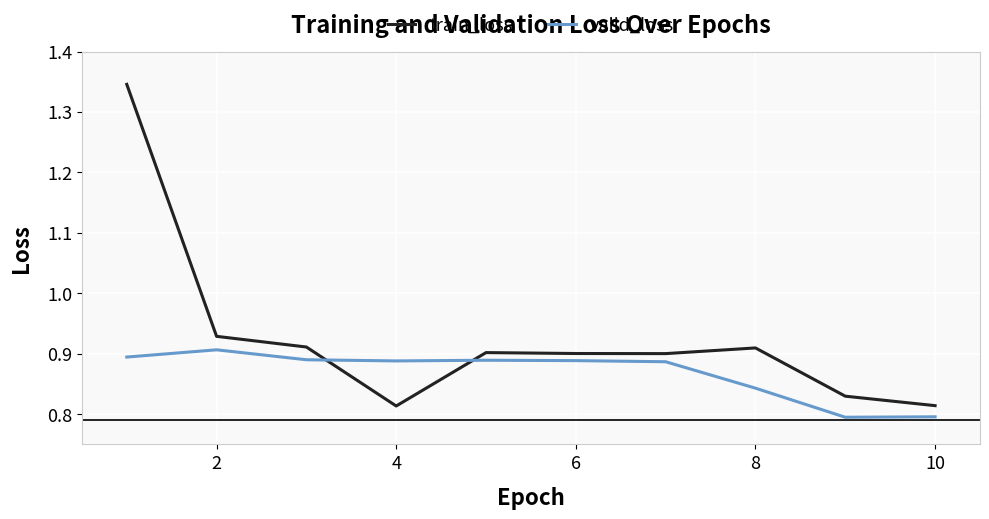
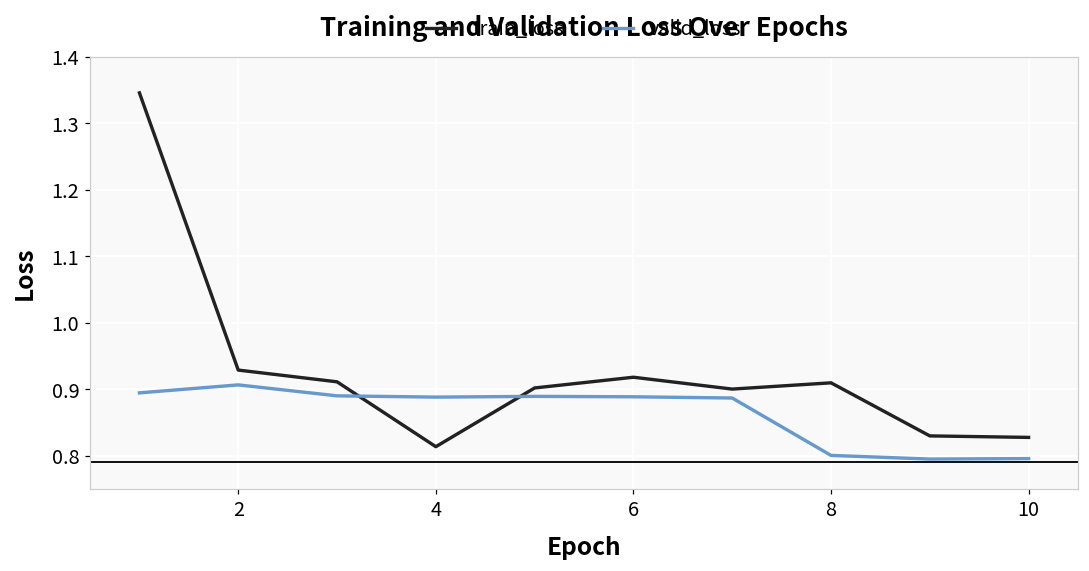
  {
    "train_loss": {
      "2": 0.93,
      "4": 0.81,
-     "6": 0.90,
+     "6": 0.92,
      "8": 0.91,
-     "10": 0.81
+     "10": 0.83
    },
    "valid_loss": {
      "2": 0.91,
      "4": 0.89,
      "6": 0.89,
-     "8": 0.84,
+     "8": 0.80,
      "10": 0.80
    }
  }
